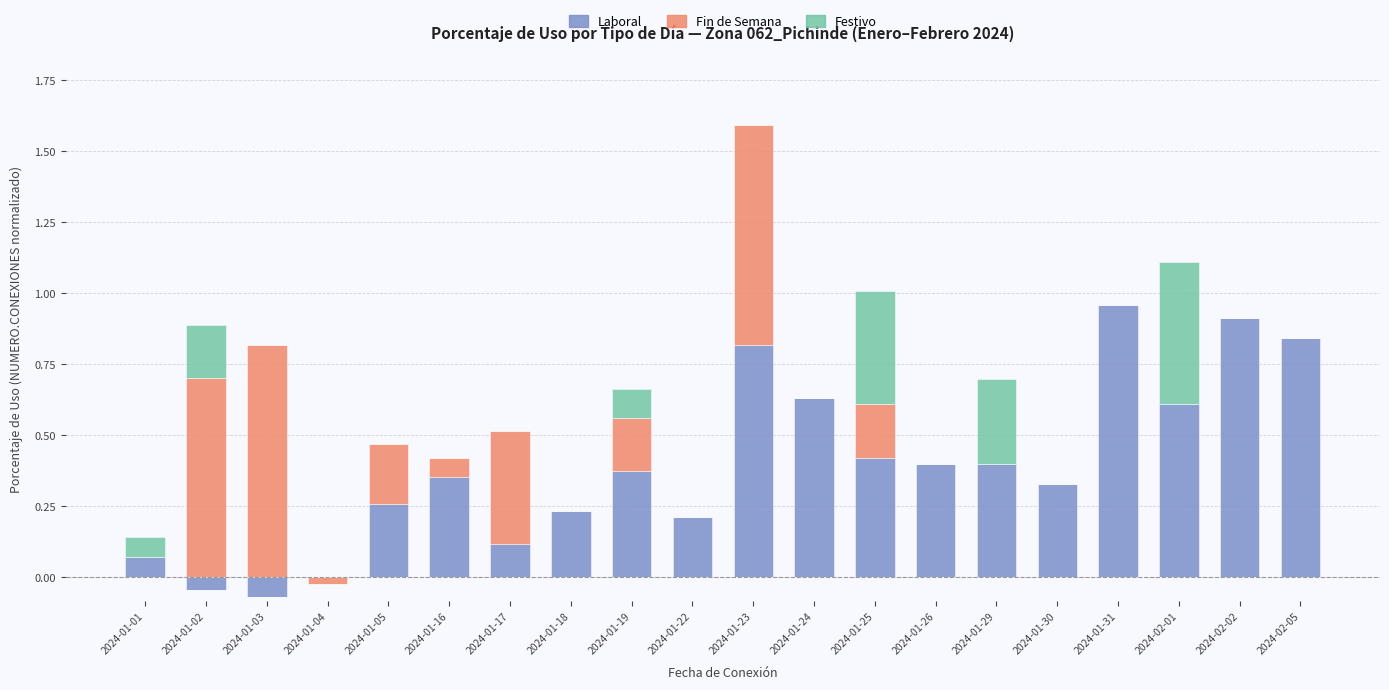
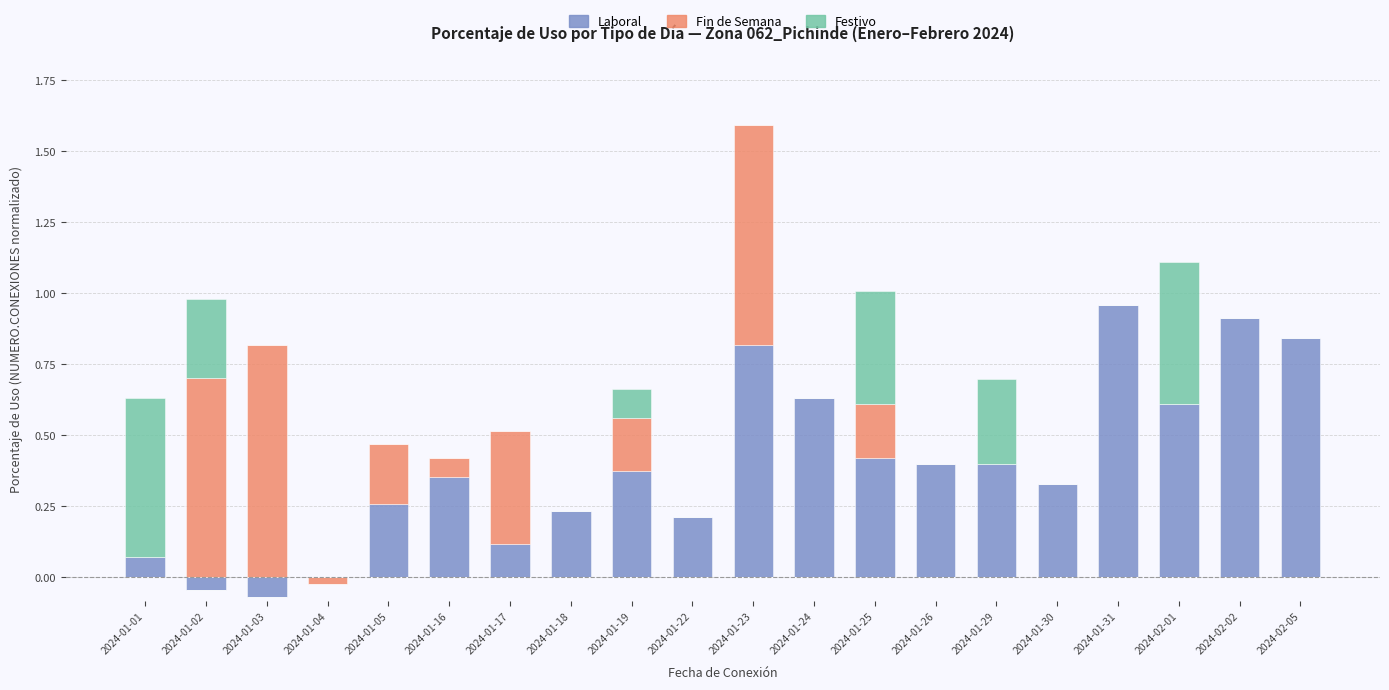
  {
    "Festivo": {
-     "2024-01-01": 0.07,
-     "2024-01-02": 0.19,
+     "2024-01-01": 0.56,
+     "2024-01-02": 0.28,
      "2024-01-03": 0.00,
      "2024-01-04": 0.00,
      "2024-01-05": 0.00,
      "2024-01-16": 0.00,
      "2024-01-17": 0.00,
      "2024-01-18": 0.00,
      "2024-01-19": 0.10,
      "2024-01-22": 0.00,
      "2024-01-23": 0.00,
      "2024-01-24": 0.00,
      "2024-01-25": 0.40,
      "2024-01-26": 0.00,
      "2024-01-29": 0.30,
      "2024-01-30": 0.00,
      "2024-01-31": 0.00,
      "2024-02-01": 0.50,
      "2024-02-02": 0.00,
      "2024-02-05": 0.00
    }
  }
